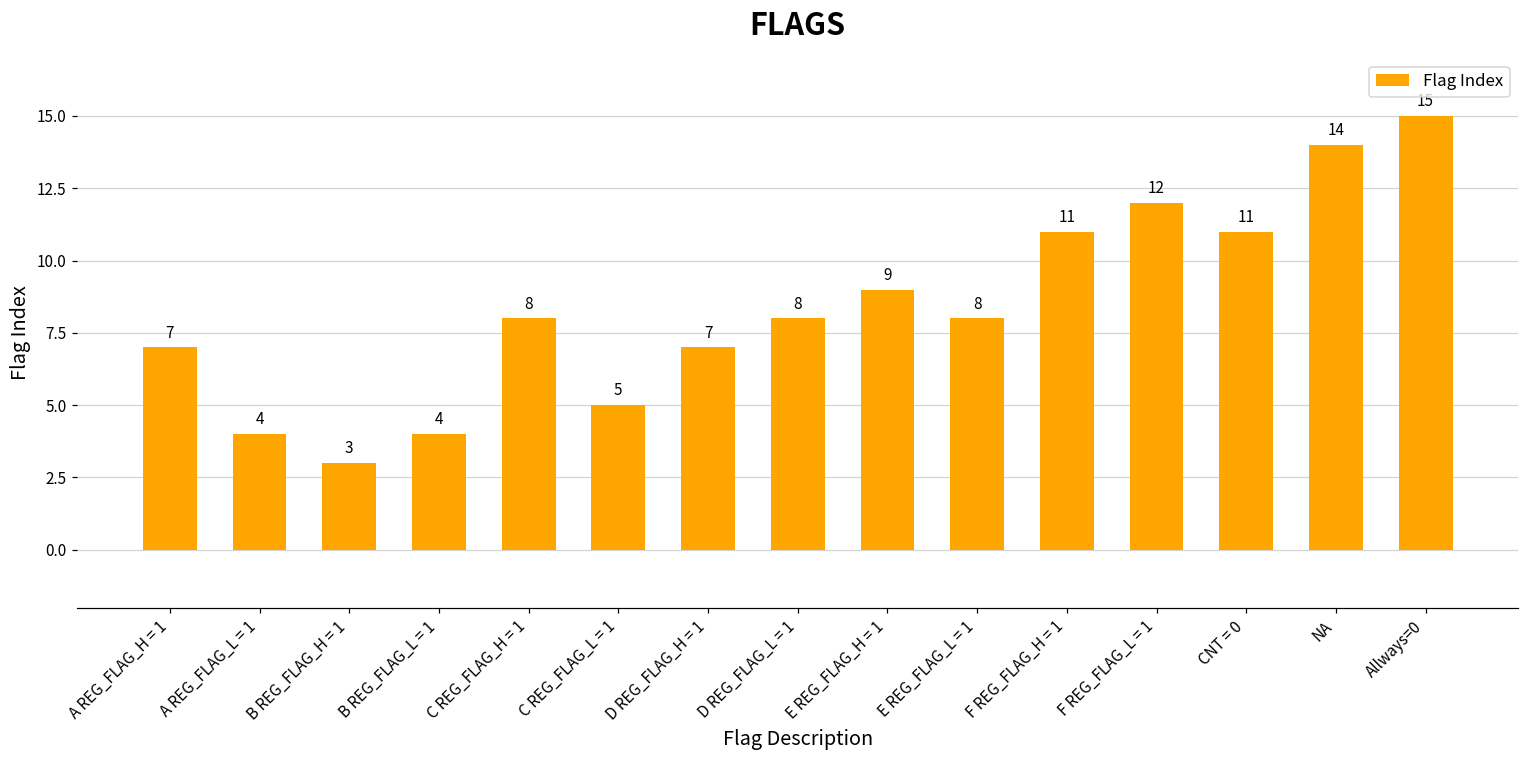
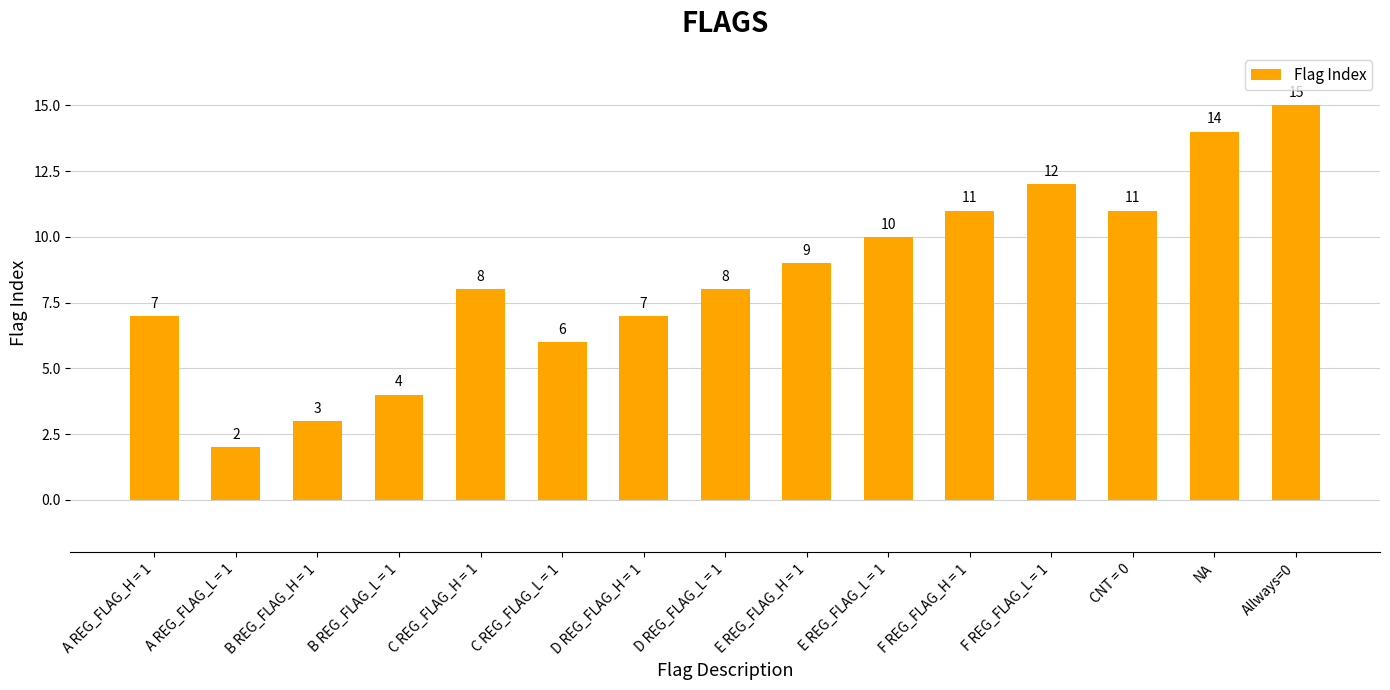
  {
    "A REG_FLAG_H = 1": 7,
-   "A REG_FLAG_L = 1": 4,
+   "A REG_FLAG_L = 1": 2,
    "B REG_FLAG_H = 1": 3,
    "B REG_FLAG_L = 1": 4,
    "C REG_FLAG_H = 1": 8,
-   "C REG_FLAG_L = 1": 5,
+   "C REG_FLAG_L = 1": 6,
    "D REG_FLAG_H = 1": 7,
    "D REG_FLAG_L = 1": 8,
    "E REG_FLAG_H = 1": 9,
-   "E REG_FLAG_L = 1": 8,
+   "E REG_FLAG_L = 1": 10,
    "F REG_FLAG_H = 1": 11,
    "F REG_FLAG_L = 1": 12,
    "CNT = 0": 11,
    "NA": 14
  }
